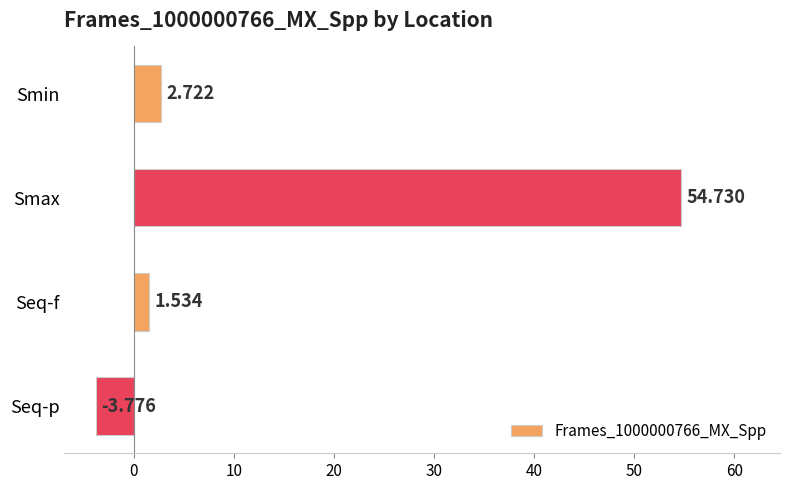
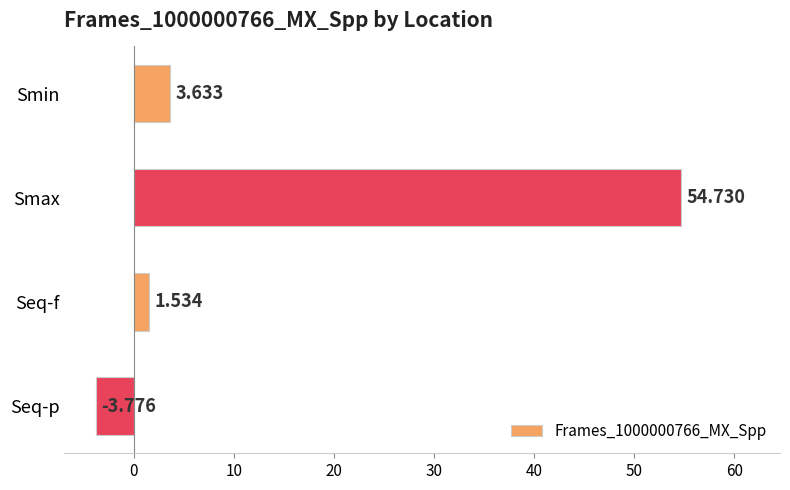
  {
-   "Smin": 2.722,
+   "Smin": 3.633,
    "Smax": 54.730,
    "Seq-f": 1.534,
    "Seq-p": -3.776
  }
